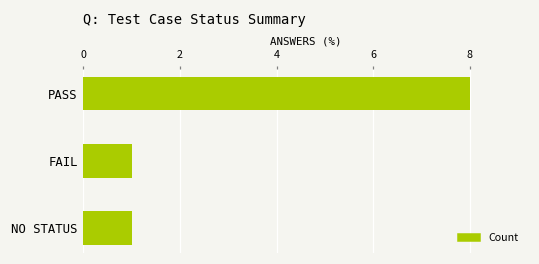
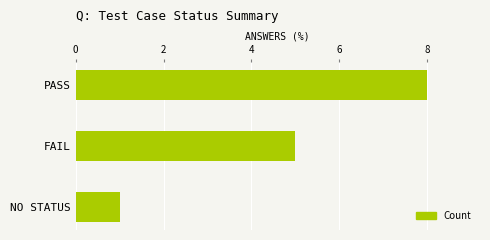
  {
    "PASS": 8,
-   "FAIL": 1,
+   "FAIL": 5,
    "NO STATUS": 1
  }
